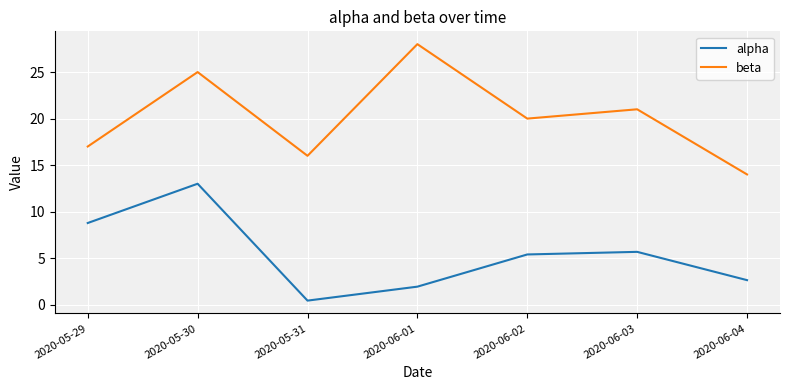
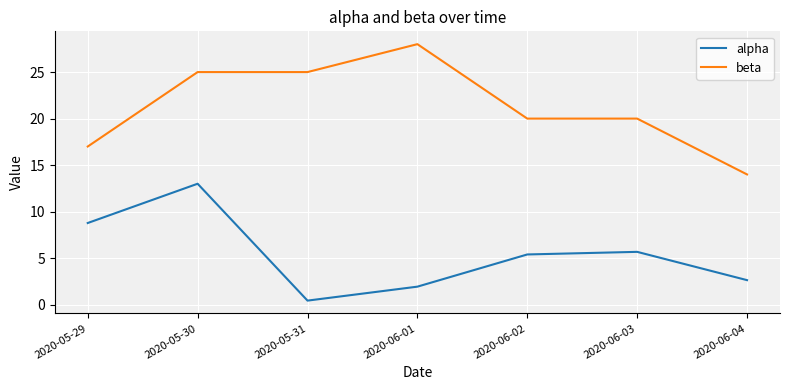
  {
    "alpha": {
      "2020-05-29": 9,
      "2020-05-30": 13,
      "2020-05-31": 0,
      "2020-06-01": 2,
      "2020-06-02": 5,
      "2020-06-03": 6,
      "2020-06-04": 3
    },
    "beta": {
      "2020-05-29": 17,
      "2020-05-30": 25,
-     "2020-05-31": 16,
+     "2020-05-31": 25,
      "2020-06-01": 28,
      "2020-06-02": 20,
-     "2020-06-03": 21,
+     "2020-06-03": 20,
      "2020-06-04": 14
    }
  }
